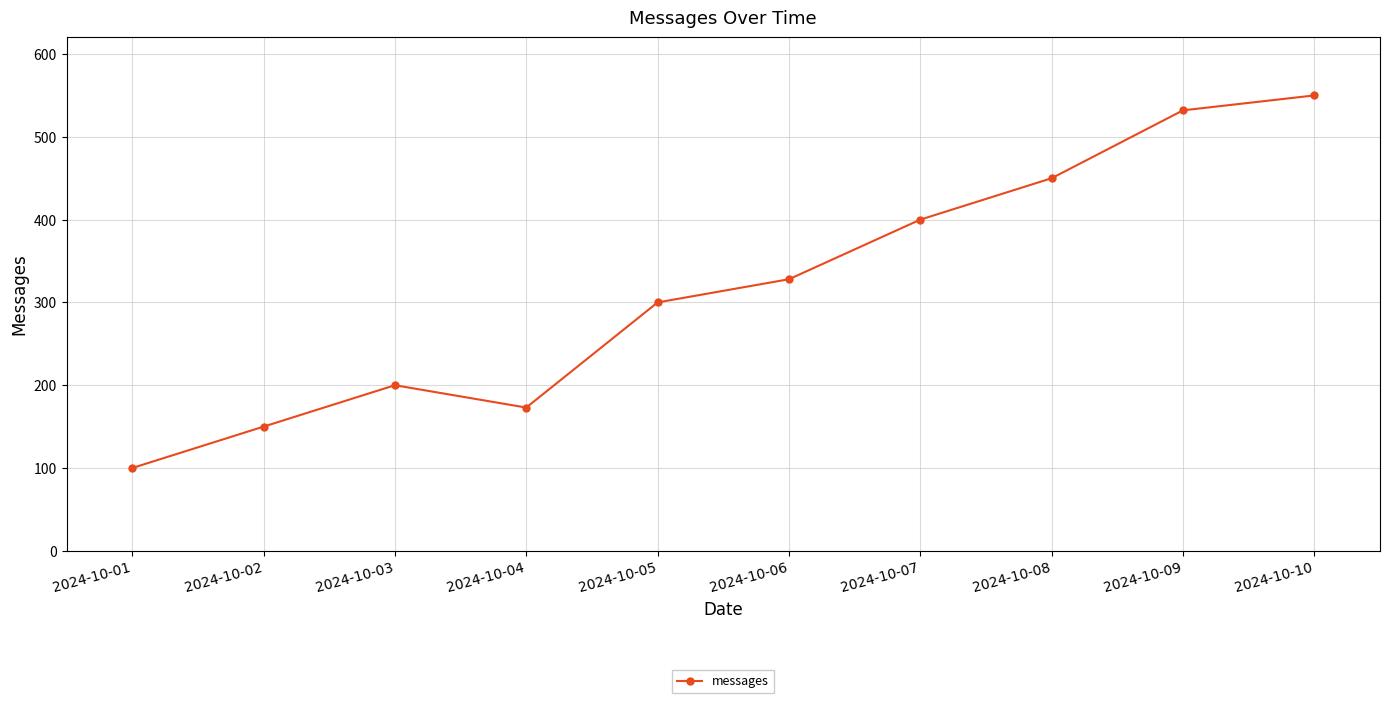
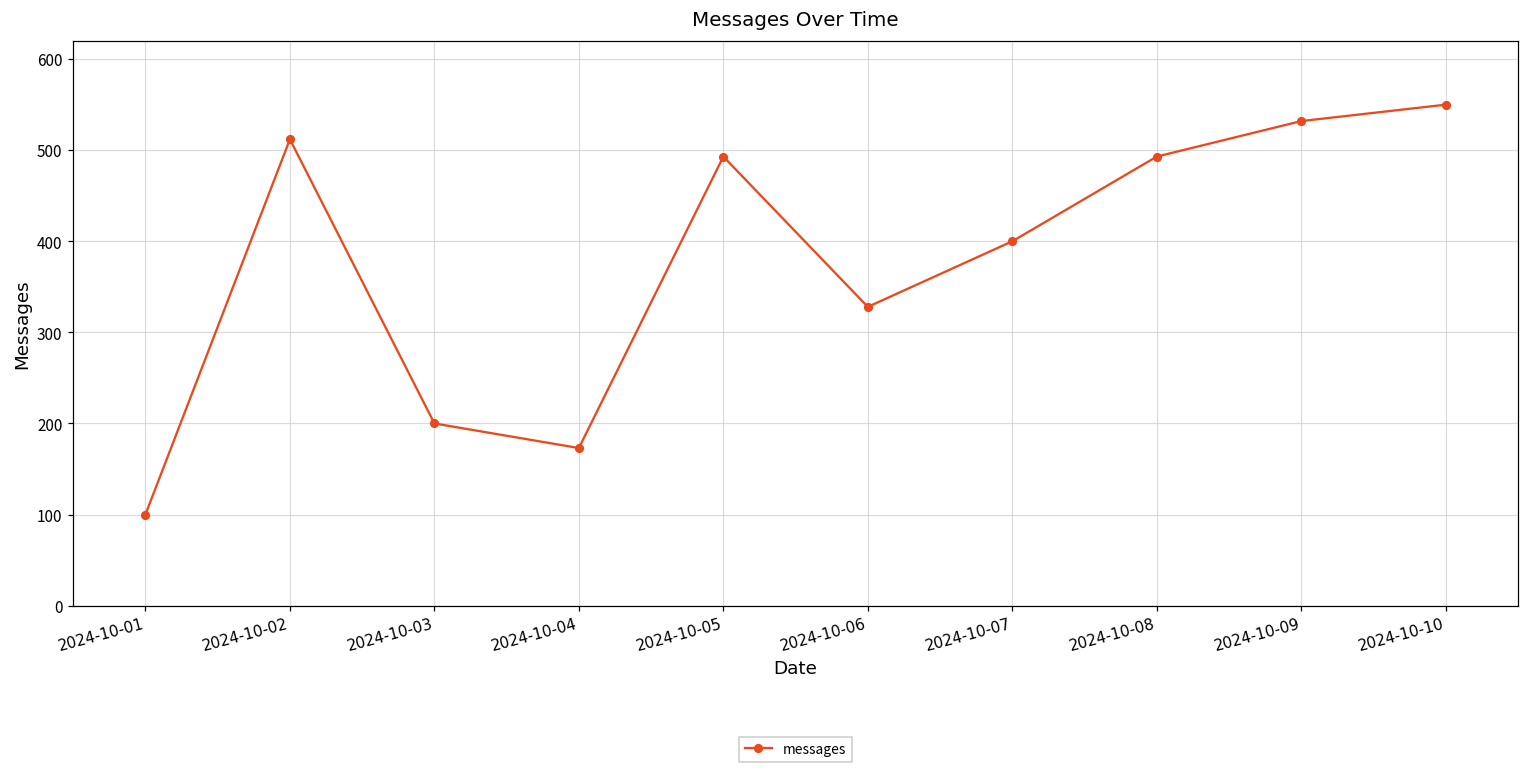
  {
    "2024-10-01": 100,
-   "2024-10-02": 150,
+   "2024-10-02": 510,
    "2024-10-03": 200,
    "2024-10-04": 170,
-   "2024-10-05": 300,
+   "2024-10-05": 490,
    "2024-10-06": 330,
    "2024-10-07": 400,
-   "2024-10-08": 450,
+   "2024-10-08": 490,
    "2024-10-09": 530,
    "2024-10-10": 550
  }
